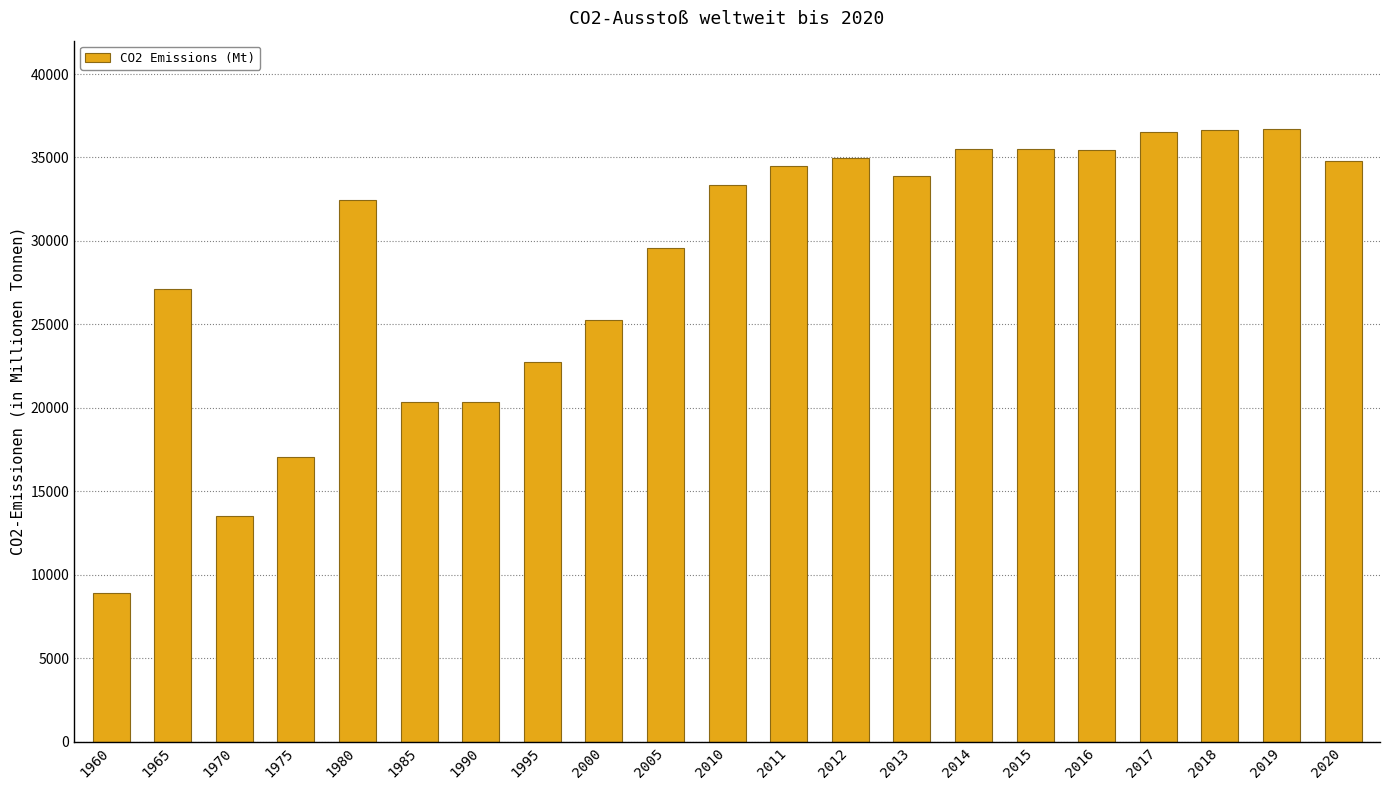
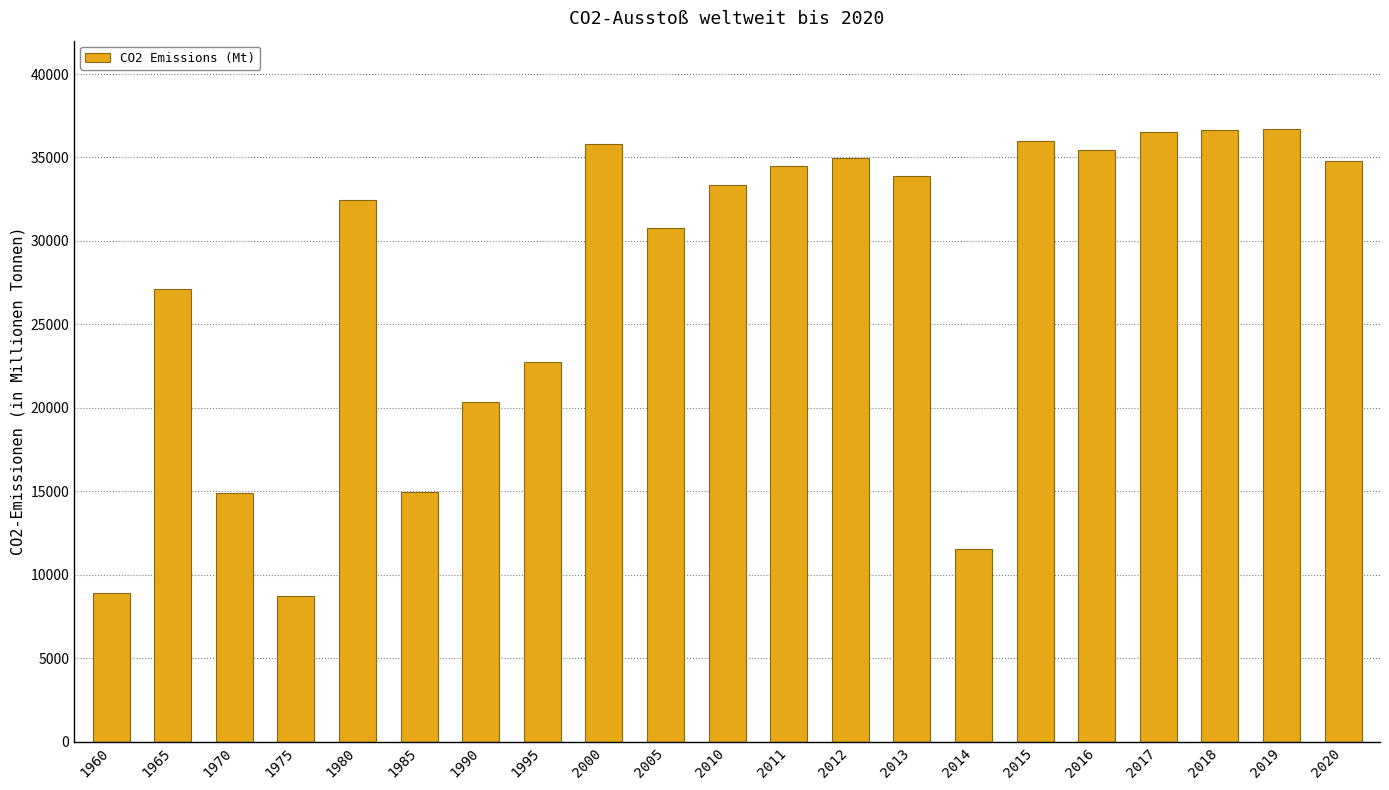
  {
    "1960": 8900,
    "1965": 27100,
-   "1970": 13500,
-   "1975": 17000,
+   "1970": 14900,
+   "1975": 8700,
    "1980": 32500,
-   "1985": 20300,
+   "1985": 15000,
    "1990": 20400,
    "1995": 22800,
-   "2000": 25200,
-   "2005": 29600,
+   "2000": 35800,
+   "2005": 30800,
    "2010": 33300,
    "2011": 34500,
    "2012": 35000,
    "2013": 33900,
-   "2014": 35500,
-   "2015": 35500,
+   "2014": 11600,
+   "2015": 36000,
    "2016": 35500,
    "2017": 36500,
    "2018": 36600,
    "2019": 36700,
    "2020": 34800
  }
